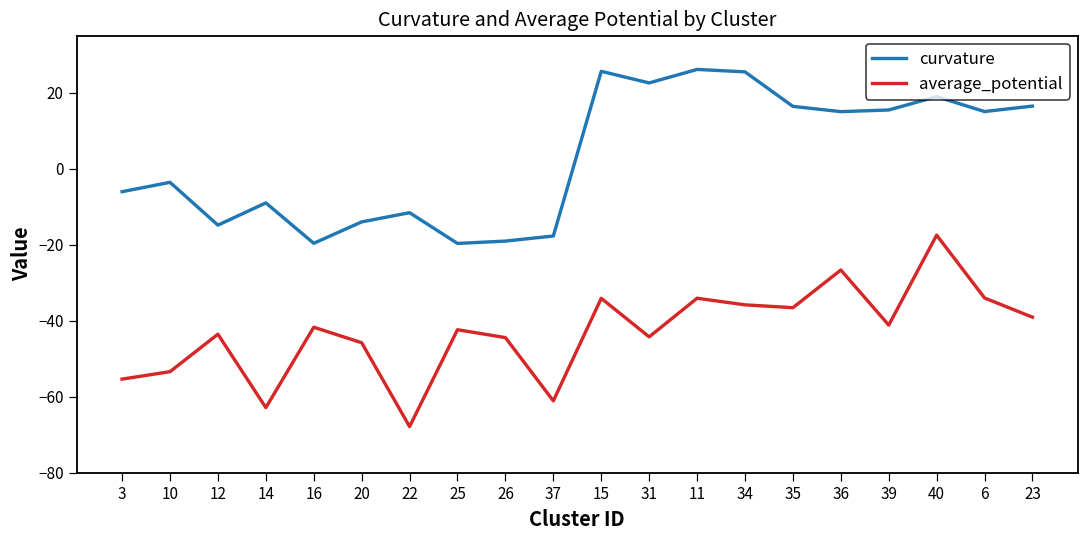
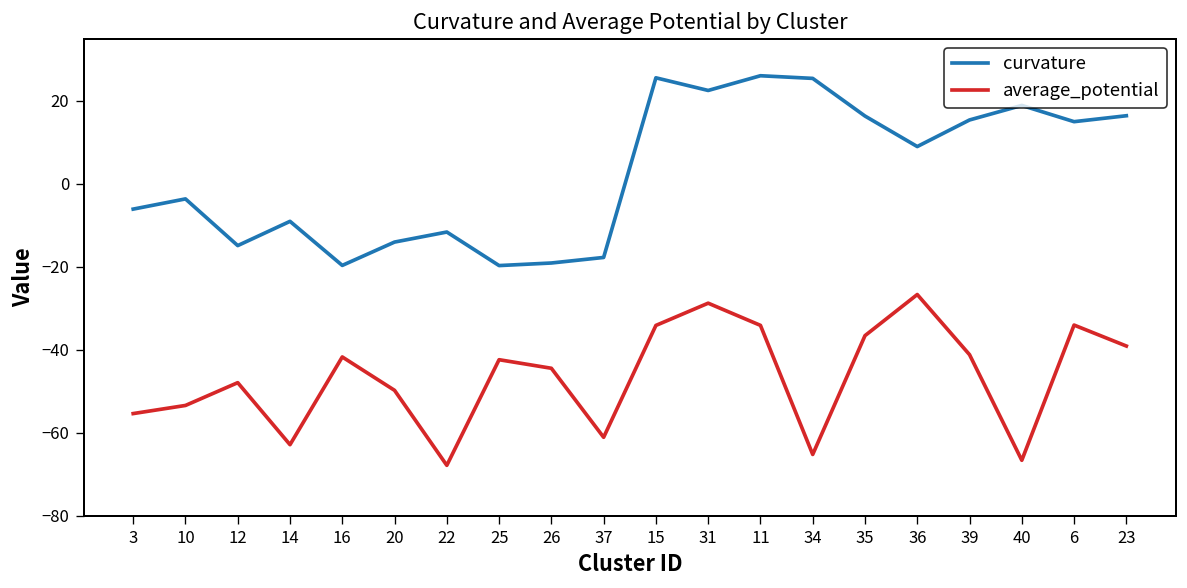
  {
    "curvature": {
      "3": -6,
      "10": -4,
      "12": -15,
      "14": -9,
      "16": -20,
      "20": -14,
      "22": -12,
      "25": -20,
      "26": -19,
      "37": -18,
      "15": 26,
      "31": 23,
      "11": 26,
      "34": 25,
      "35": 16,
-     "36": 15,
+     "36": 9,
      "39": 15,
      "6": 15,
      "23": 16
    },
    "average_potential": {
      "3": -55,
      "10": -53,
-     "12": -44,
+     "12": -48,
      "14": -63,
      "16": -42,
-     "20": -46,
+     "20": -50,
      "22": -68,
      "25": -42,
      "26": -44,
      "37": -61,
      "15": -34,
-     "31": -44,
+     "31": -29,
      "11": -34,
-     "34": -36,
+     "34": -65,
      "35": -37,
      "36": -27,
      "39": -41,
-     "40": -18,
+     "40": -67,
      "6": -34,
      "23": -39
    }
  }
